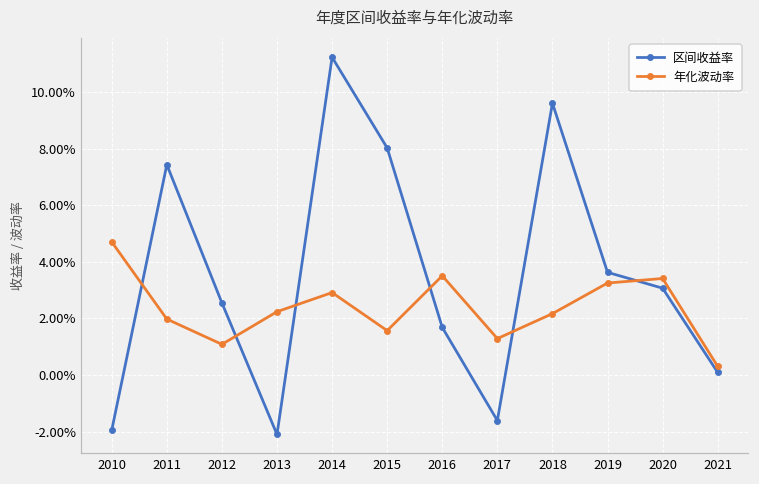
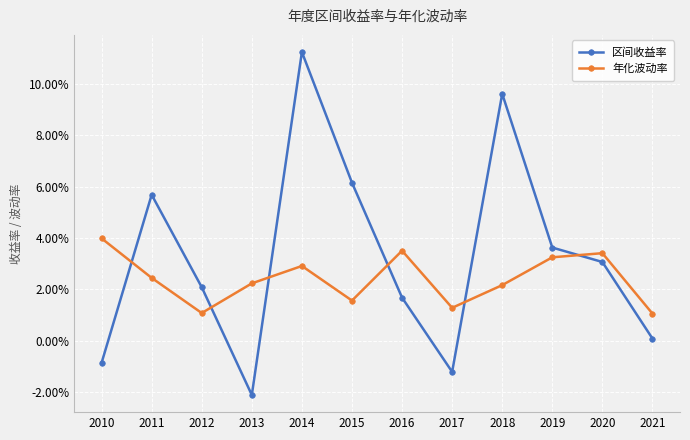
  {
    "区间收益率": {
-     "2010": "-2.0%",
-     "2011": "7.4%",
-     "2012": "2.5%",
+     "2010": "-0.9%",
+     "2011": "5.7%",
+     "2012": "2.1%",
      "2013": "-2.1%",
      "2014": "11.2%",
-     "2015": "8.0%",
+     "2015": "6.2%",
      "2016": "1.7%",
-     "2017": "-1.6%",
+     "2017": "-1.2%",
      "2018": "9.6%",
      "2019": "3.6%",
      "2020": "3.1%",
      "2021": "0.1%"
    },
    "年化波动率": {
-     "2010": "4.7%",
-     "2011": "2.0%",
+     "2010": "4.0%",
+     "2011": "2.5%",
      "2012": "1.1%",
      "2013": "2.2%",
      "2014": "2.9%",
      "2015": "1.6%",
      "2016": "3.5%",
      "2017": "1.3%",
      "2018": "2.2%",
      "2019": "3.3%",
      "2020": "3.4%",
-     "2021": "0.3%"
+     "2021": "1.1%"
    }
  }
